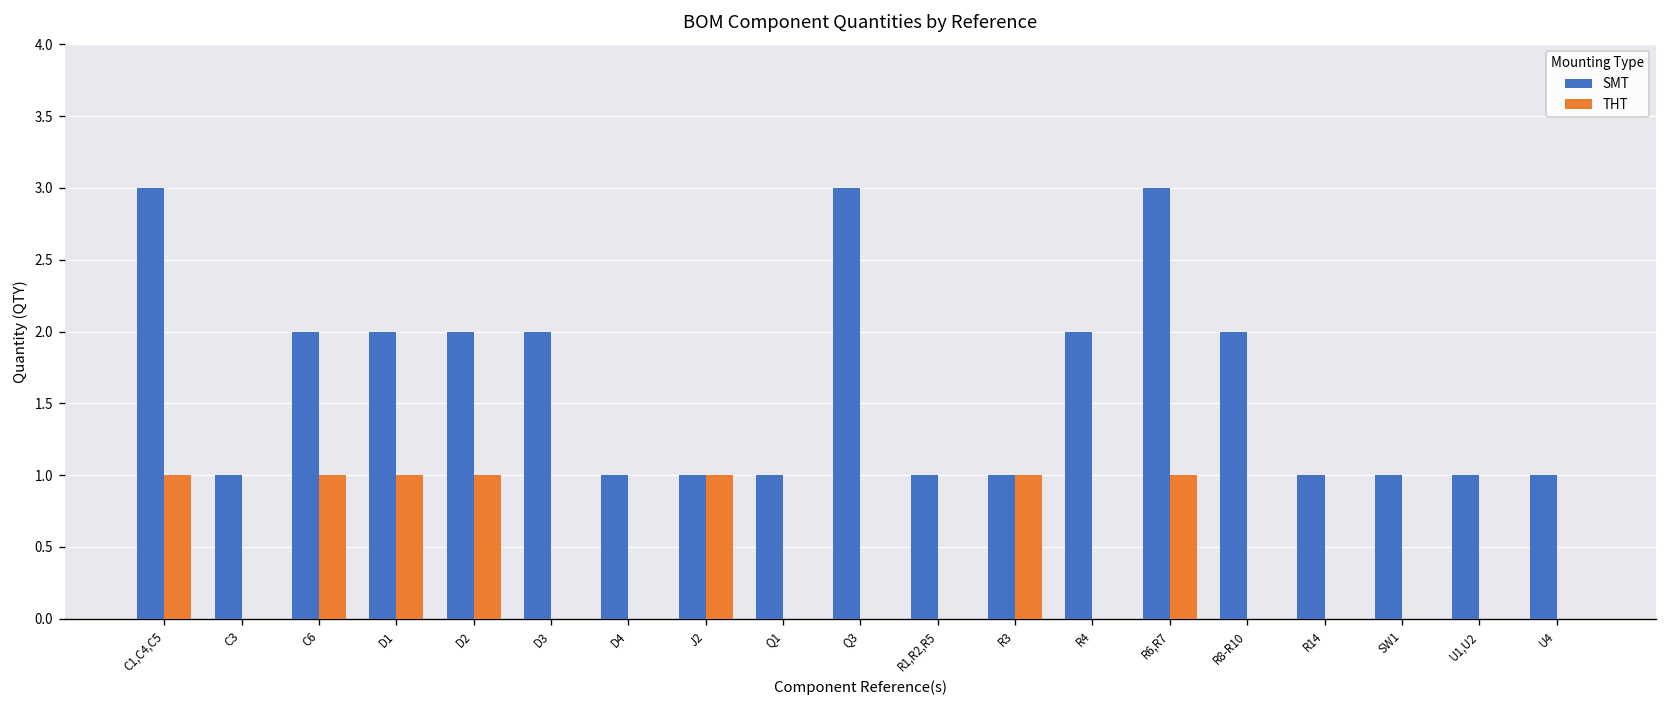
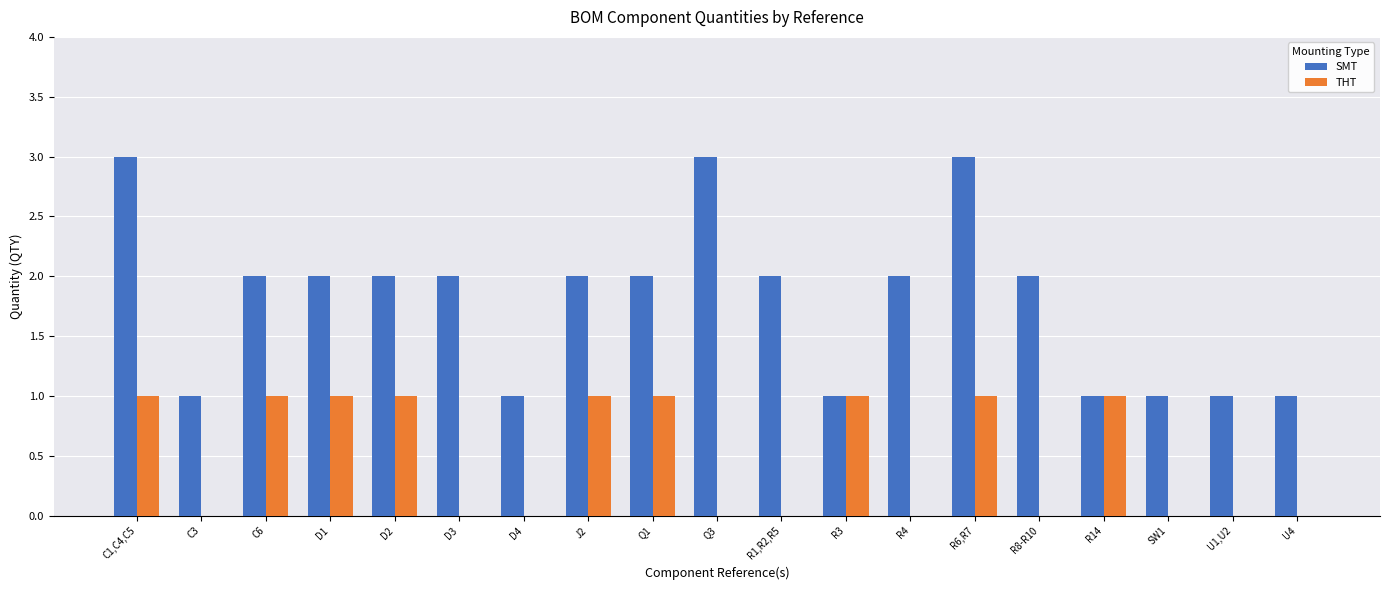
  {
    "SMT": {
      "C1,C4,C5": 3,
      "C3": 1,
      "C6": 2,
      "D1": 2,
      "D2": 2,
      "D3": 2,
      "D4": 1,
-     "J2": 1,
-     "Q1": 1,
+     "J2": 2,
+     "Q1": 2,
      "Q3": 3,
-     "R1,R2,R5": 1,
+     "R1,R2,R5": 2,
      "R3": 1,
      "R4": 2,
      "R6,R7": 3,
      "R8-R10": 2,
      "R14": 1,
      "SW1": 1,
      "U1,U2": 1,
      "U4": 1
    },
    "THT": {
      "C1,C4,C5": 1,
      "C3": 0,
      "C6": 1,
      "D1": 1,
      "D2": 1,
      "D3": 0,
      "D4": 0,
      "J2": 1,
-     "Q1": 0,
+     "Q1": 1,
      "Q3": 0,
      "R1,R2,R5": 0,
      "R3": 1,
      "R4": 0,
      "R6,R7": 1,
      "R8-R10": 0,
-     "R14": 0,
+     "R14": 1,
      "SW1": 0,
      "U1,U2": 0,
      "U4": 0
    }
  }
